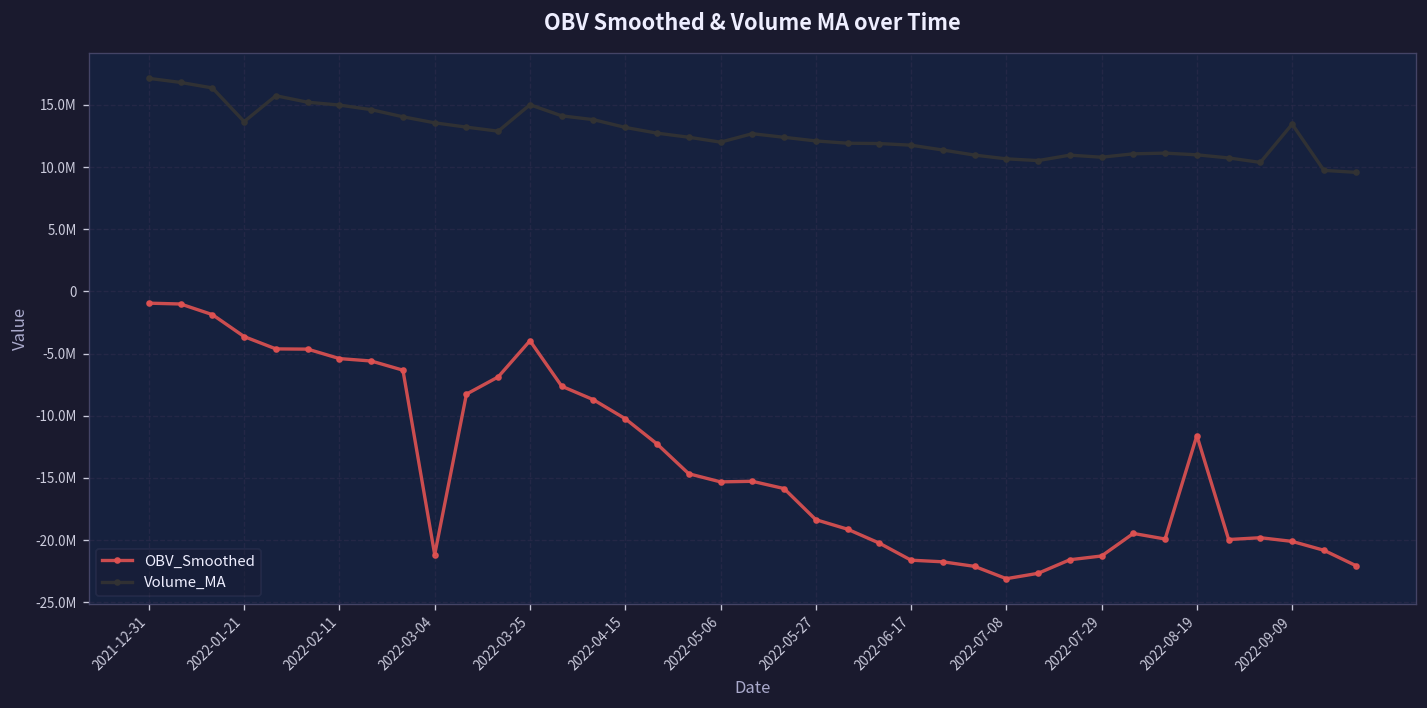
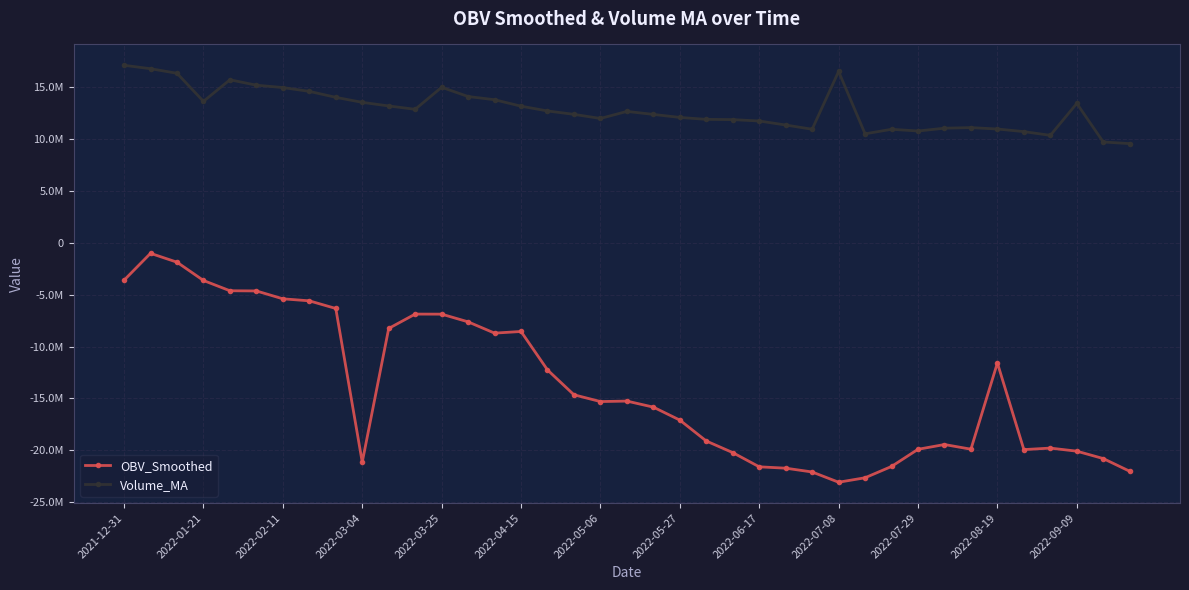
  {
    "OBV_Smoothed": {
-     "2021-12-31": -900000,
+     "2021-12-31": -3600000,
      "2022-01-21": -3600000,
      "2022-02-11": -5400000,
      "2022-03-04": -21200000,
-     "2022-03-25": -4000000,
-     "2022-04-15": -10200000,
+     "2022-03-25": -6900000,
+     "2022-04-15": -8500000,
      "2022-05-06": -15300000,
-     "2022-05-27": -18400000,
+     "2022-05-27": -17100000,
      "2022-06-17": -21600000,
      "2022-07-08": -23100000,
-     "2022-07-29": -21300000,
+     "2022-07-29": -19900000,
      "2022-08-19": -11600000,
      "2022-09-09": -20100000
    },
    "Volume_MA": {
      "2021-12-31": 17100000,
      "2022-01-21": 13700000,
      "2022-02-11": 15000000,
      "2022-03-04": 13600000,
      "2022-03-25": 15000000,
      "2022-04-15": 13200000,
      "2022-05-06": 12000000,
      "2022-05-27": 12100000,
      "2022-06-17": 11800000,
-     "2022-07-08": 10700000,
+     "2022-07-08": 16500000,
      "2022-07-29": 10800000,
      "2022-08-19": 11000000,
      "2022-09-09": 13500000
    }
  }
